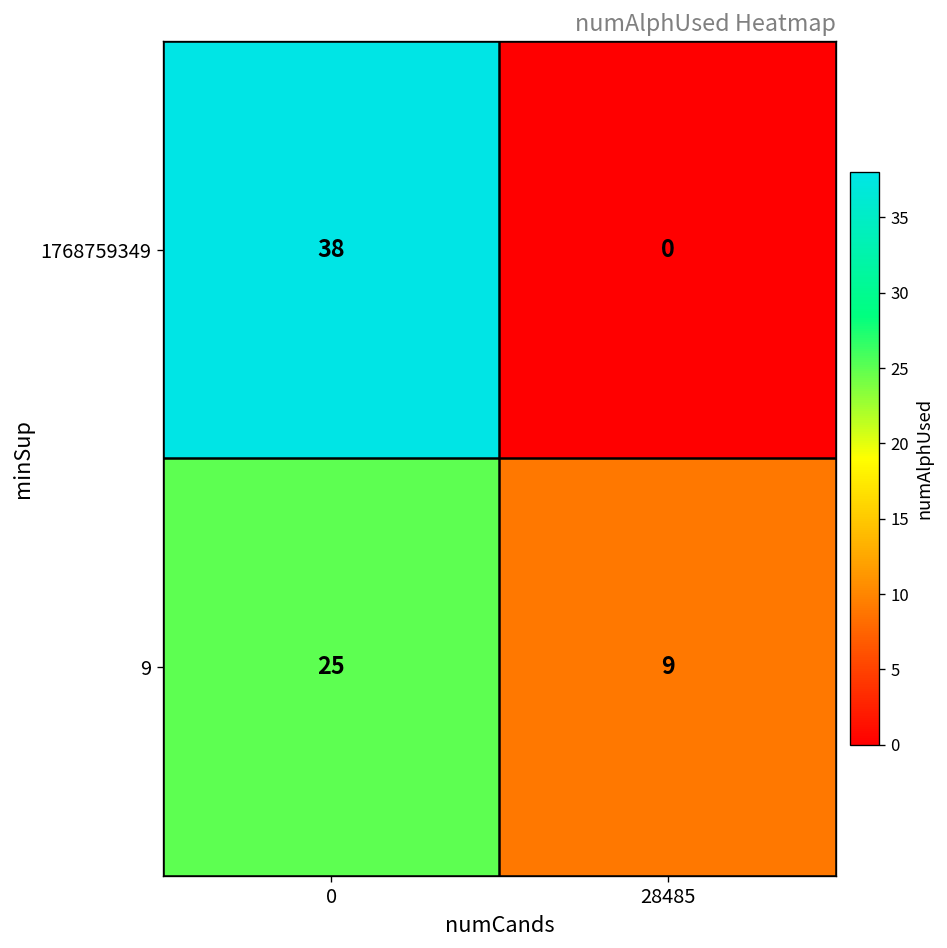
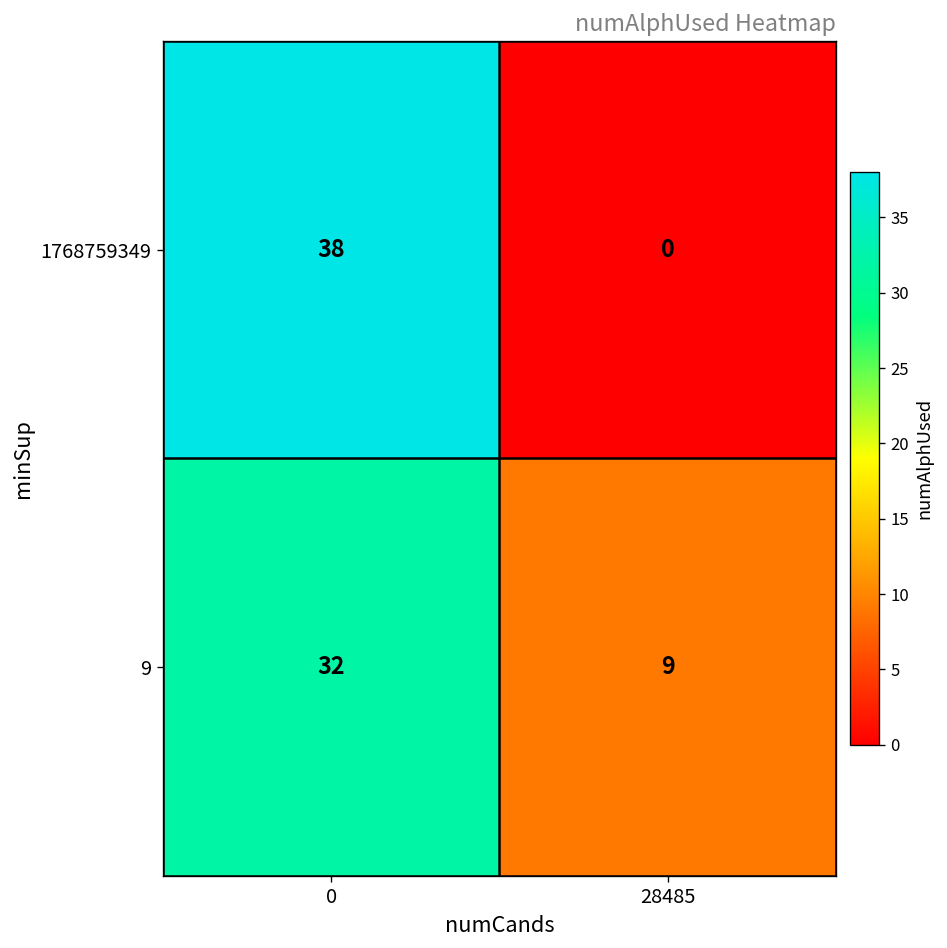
  {
    "1768759349": {
      "0": 38,
      "28485": 0
    },
    "9": {
-     "0": 25,
+     "0": 32,
      "28485": 9
    }
  }
